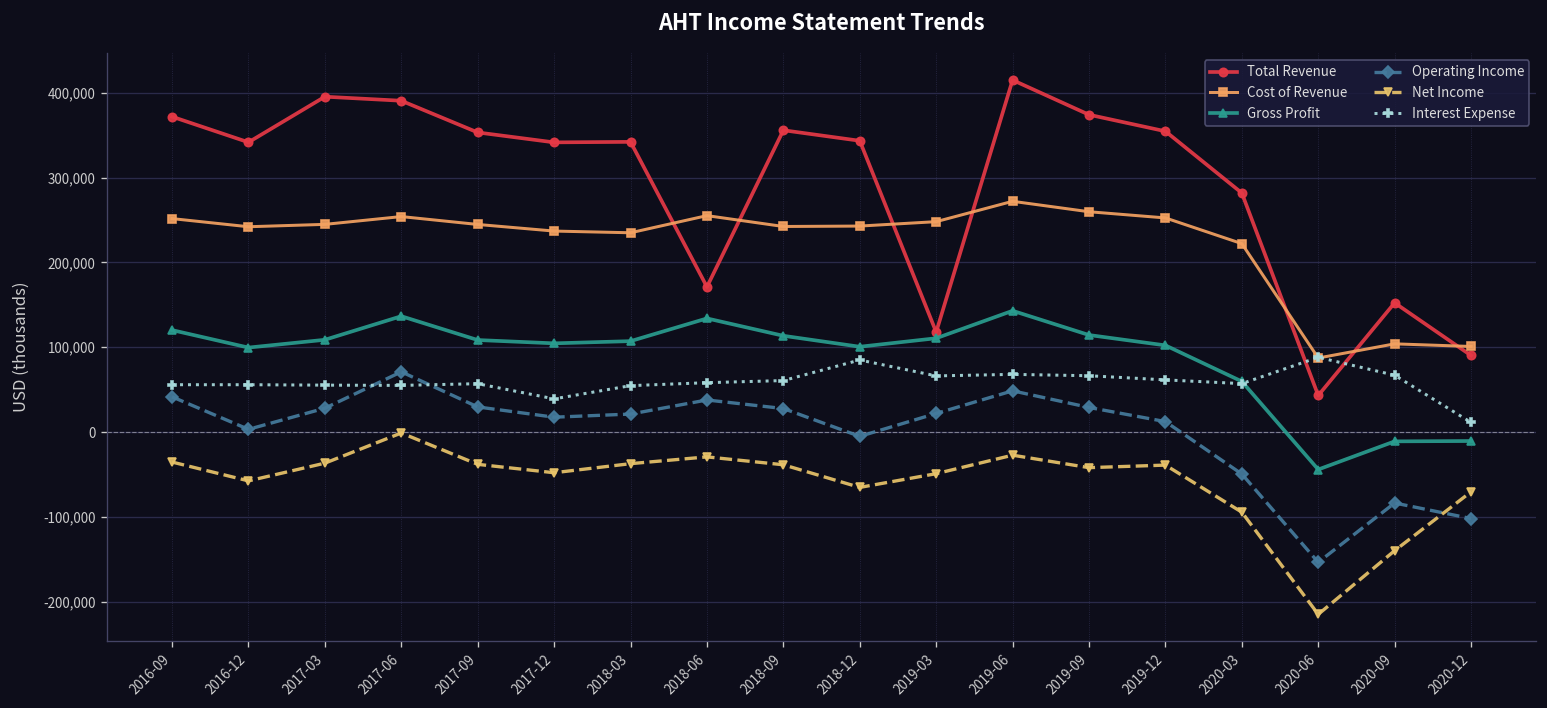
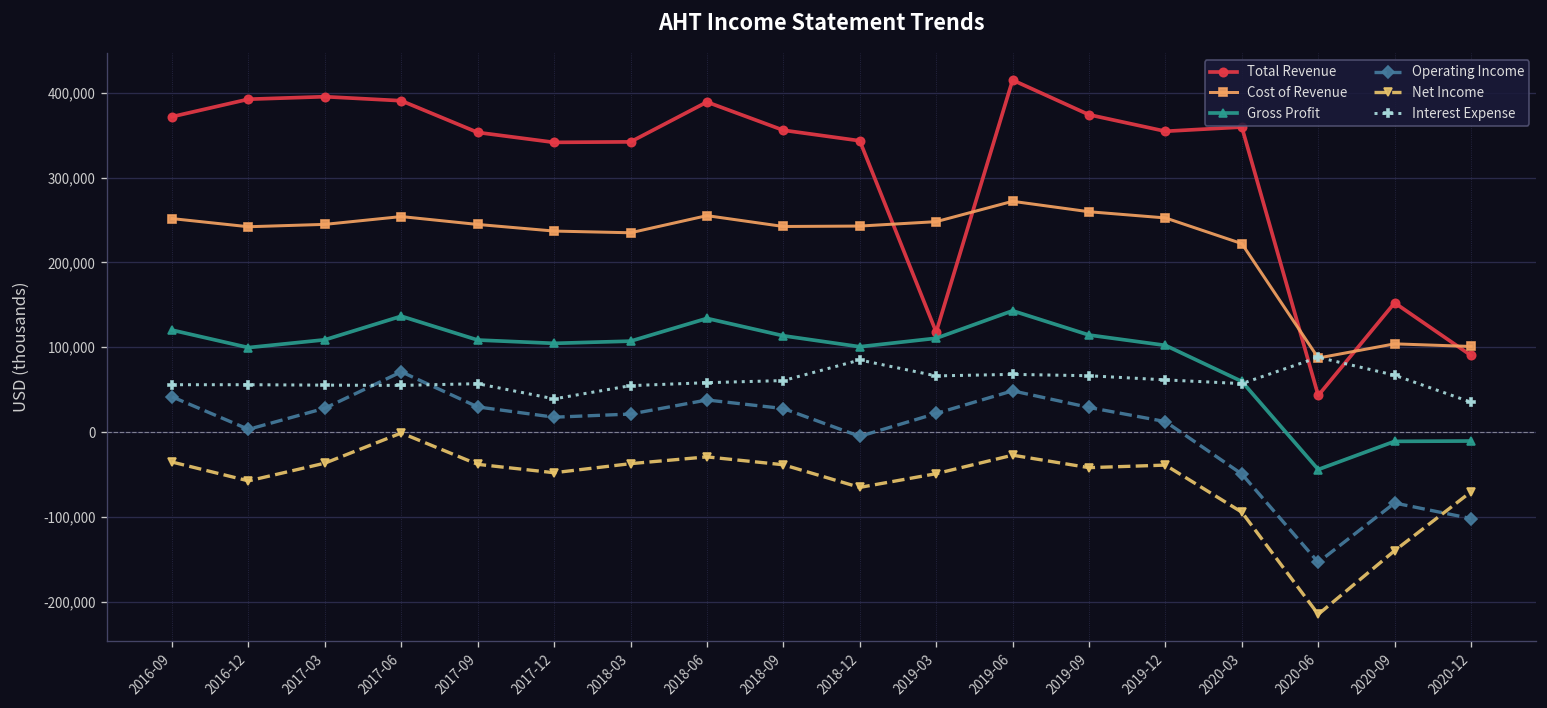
  {
    "Total Revenue": {
      "2016-09": "370,000",
-     "2016-12": "340,000",
+     "2016-12": "390,000",
      "2017-03": "400,000",
      "2017-06": "390,000",
      "2017-09": "350,000",
      "2017-12": "340,000",
      "2018-03": "340,000",
-     "2018-06": "170,000",
+     "2018-06": "390,000",
      "2018-09": "360,000",
      "2018-12": "340,000",
      "2019-03": "120,000",
      "2019-06": "420,000",
      "2019-09": "370,000",
      "2019-12": "350,000",
-     "2020-03": "280,000",
+     "2020-03": "360,000",
      "2020-06": "40,000",
      "2020-09": "150,000",
      "2020-12": "90,000"
    },
    "Interest Expense": {
      "2016-09": "60,000",
      "2016-12": "60,000",
      "2017-03": "60,000",
      "2017-06": "60,000",
      "2017-09": "60,000",
      "2017-12": "40,000",
      "2018-03": "50,000",
      "2018-06": "60,000",
      "2018-09": "60,000",
      "2018-12": "80,000",
      "2019-03": "70,000",
      "2019-06": "70,000",
      "2019-09": "70,000",
      "2019-12": "60,000",
      "2020-09": "70,000",
-     "2020-12": "10,000"
+     "2020-12": "40,000"
    }
  }
